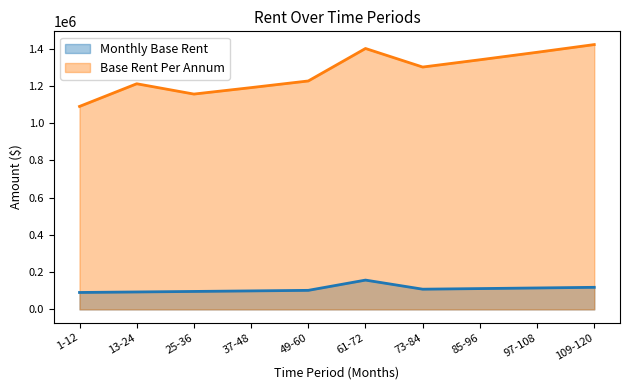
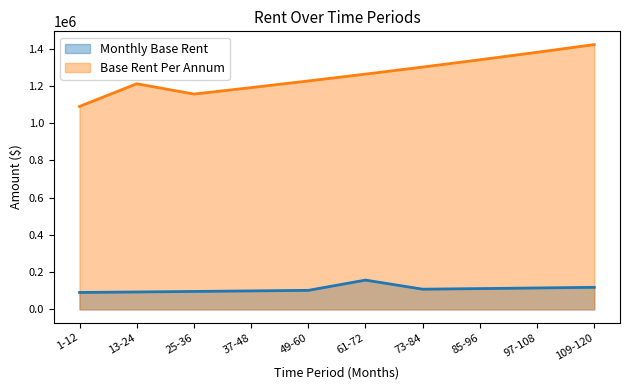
  {
    "Monthly Base Rent": {
      "1-12": 90000,
      "13-24": 90000,
      "25-36": 100000,
      "37-48": 100000,
      "49-60": 100000,
      "61-72": 160000,
      "73-84": 110000,
      "85-96": 110000,
      "97-108": 110000,
      "109-120": 120000
    },
    "Base Rent Per Annum": {
      "1-12": 1090000,
      "13-24": 1210000,
      "25-36": 1160000,
      "37-48": 1190000,
      "49-60": 1230000,
-     "61-72": 1400000,
+     "61-72": 1260000,
      "73-84": 1300000,
      "85-96": 1340000,
      "97-108": 1380000,
      "109-120": 1420000
    }
  }
